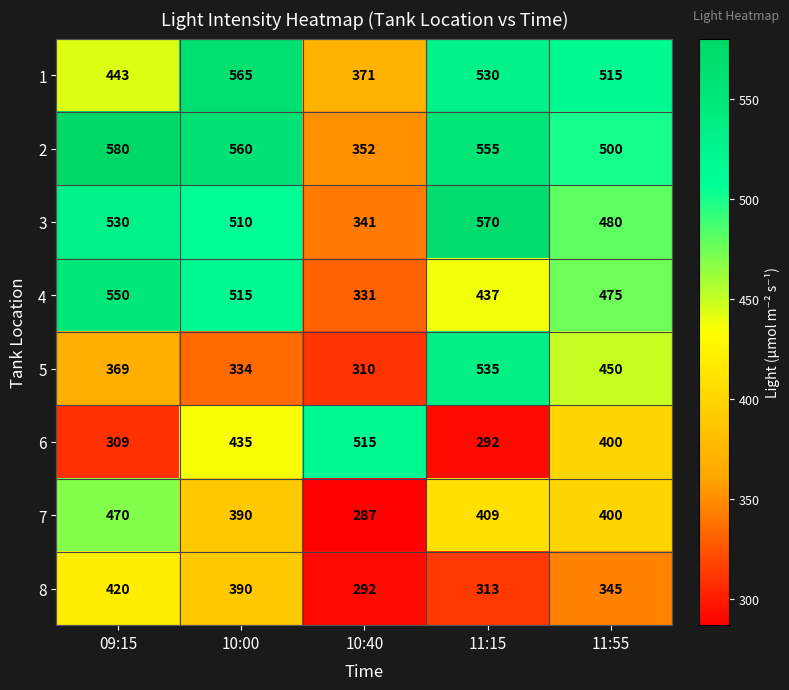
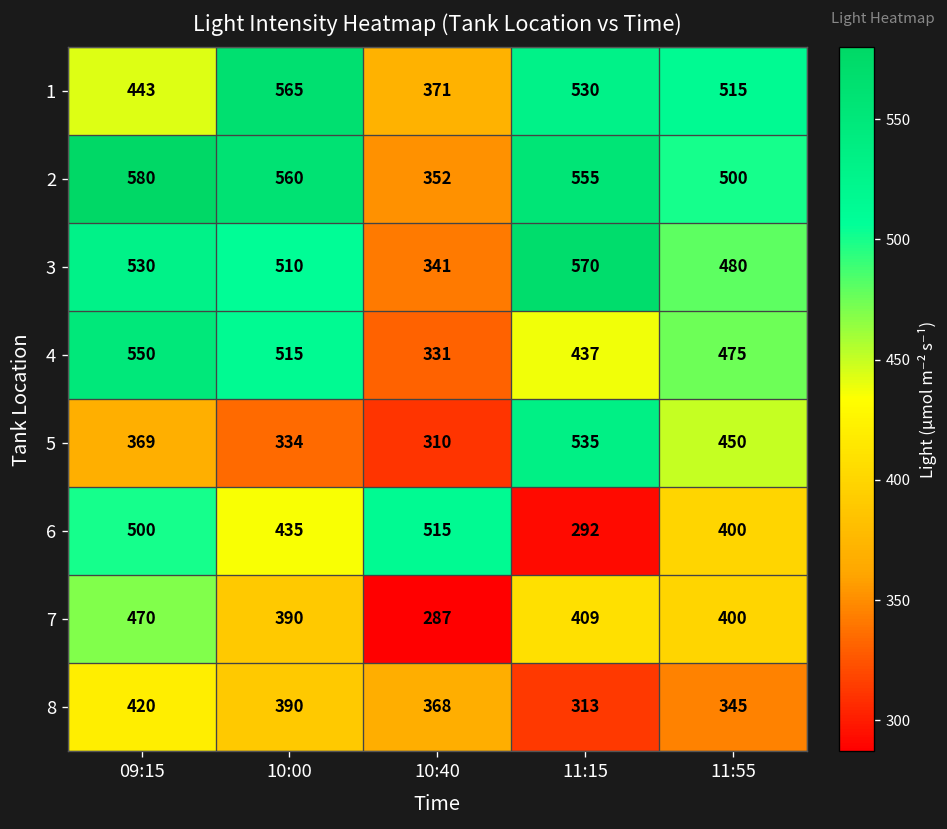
  {
    "1": {
      "09:15": 443,
      "10:00": 565,
      "10:40": 371,
      "11:15": 530,
      "11:55": 515
    },
    "2": {
      "09:15": 580,
      "10:00": 560,
      "10:40": 352,
      "11:15": 555,
      "11:55": 500
    },
    "3": {
      "09:15": 530,
      "10:00": 510,
      "10:40": 341,
      "11:15": 570,
      "11:55": 480
    },
    "4": {
      "09:15": 550,
      "10:00": 515,
      "10:40": 331,
      "11:15": 437,
      "11:55": 475
    },
    "5": {
      "09:15": 369,
      "10:00": 334,
      "10:40": 310,
      "11:15": 535,
      "11:55": 450
    },
    "6": {
-     "09:15": 309,
+     "09:15": 500,
      "10:00": 435,
      "10:40": 515,
      "11:15": 292,
      "11:55": 400
    },
    "7": {
      "09:15": 470,
      "10:00": 390,
      "10:40": 287,
      "11:15": 409,
      "11:55": 400
    },
    "8": {
      "09:15": 420,
      "10:00": 390,
-     "10:40": 292,
+     "10:40": 368,
      "11:15": 313,
      "11:55": 345
    }
  }
